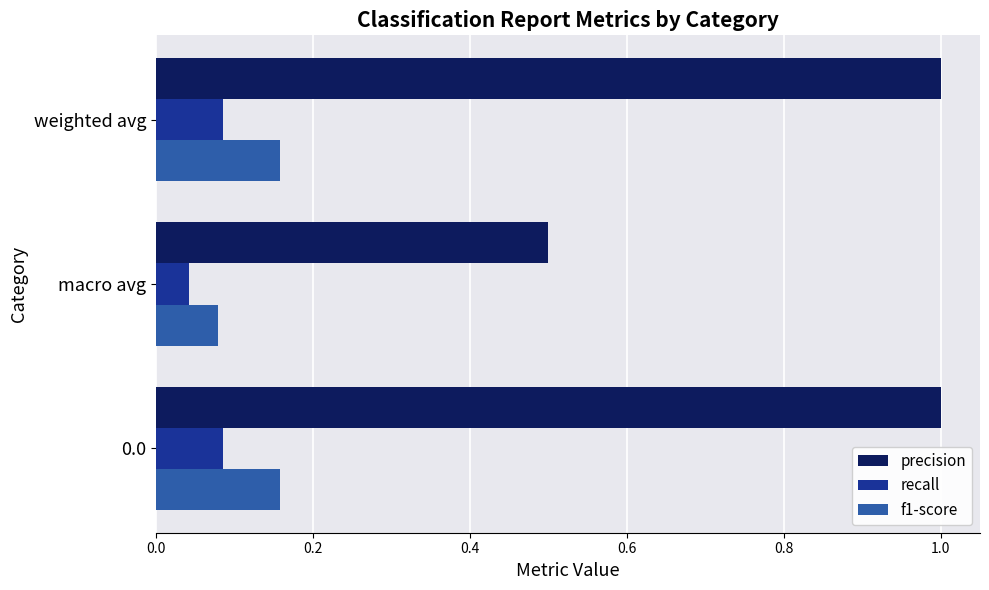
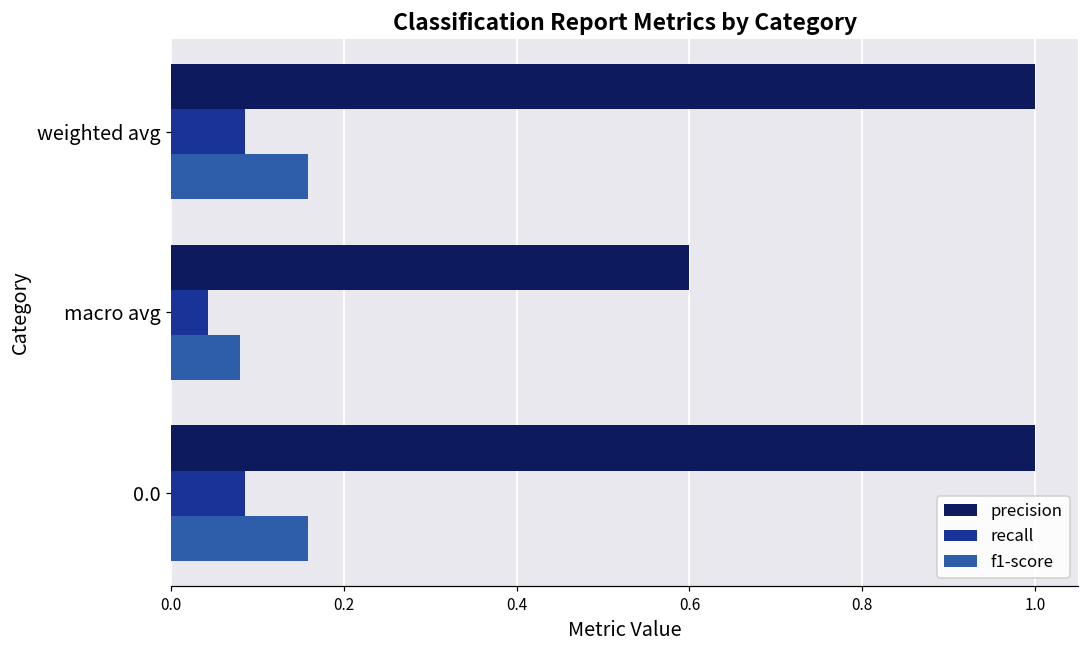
  {
    "precision": {
      "weighted avg": 1.0,
-     "macro avg": 0.5,
+     "macro avg": 0.6,
      "0.0": 1.0
    }
  }
